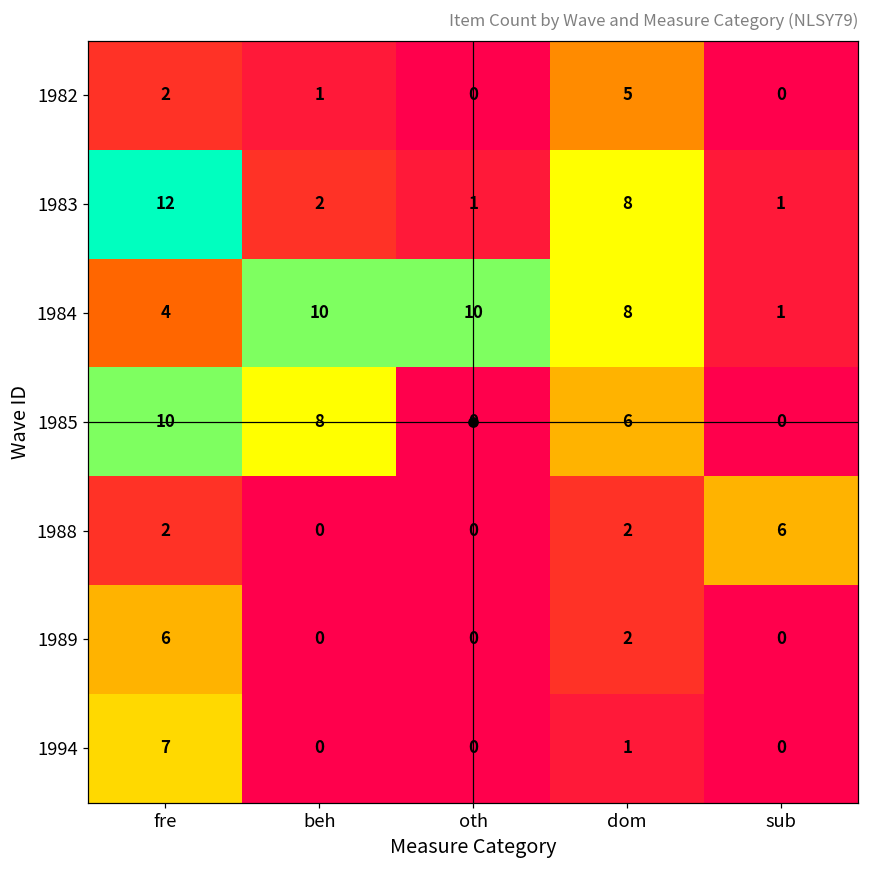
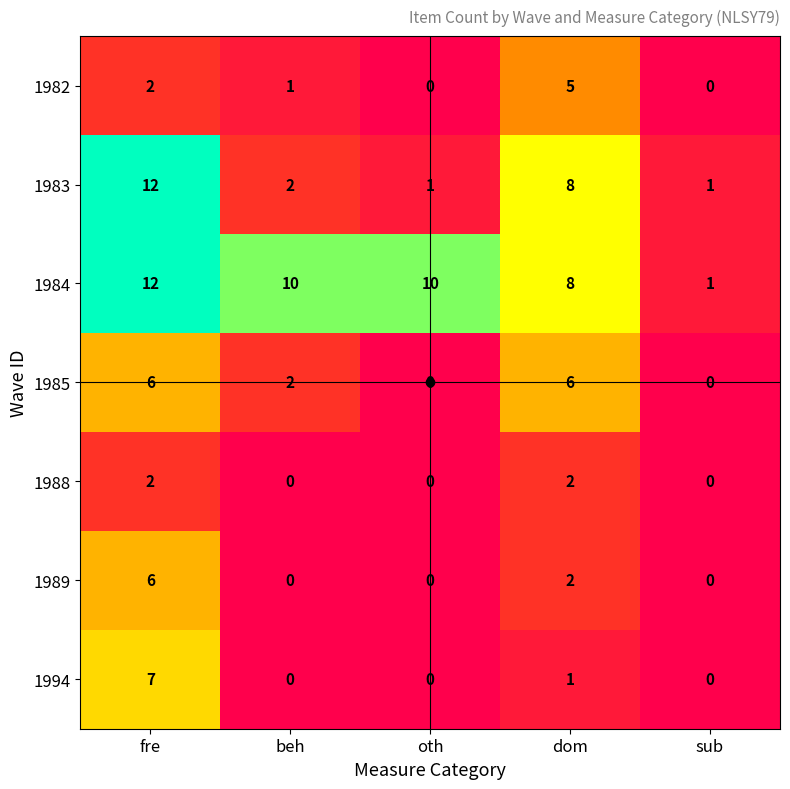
  {
    "1982": {
      "fre": 2,
      "beh": 1,
      "oth": 0,
      "dom": 5,
      "sub": 0
    },
    "1983": {
      "fre": 12,
      "beh": 2,
      "oth": 1,
      "dom": 8,
      "sub": 1
    },
    "1984": {
-     "fre": 4,
+     "fre": 12,
      "beh": 10,
      "oth": 10,
      "dom": 8,
      "sub": 1
    },
    "1985": {
-     "fre": 10,
-     "beh": 8,
+     "fre": 6,
+     "beh": 2,
      "dom": 6,
      "sub": 0
    },
    "1988": {
      "fre": 2,
      "beh": 0,
      "oth": 0,
      "dom": 2,
-     "sub": 6
+     "sub": 0
    },
    "1989": {
      "fre": 6,
      "beh": 0,
      "oth": 0,
      "dom": 2,
      "sub": 0
    },
    "1994": {
      "fre": 7,
      "beh": 0,
      "oth": 0,
      "dom": 1,
      "sub": 0
    }
  }
